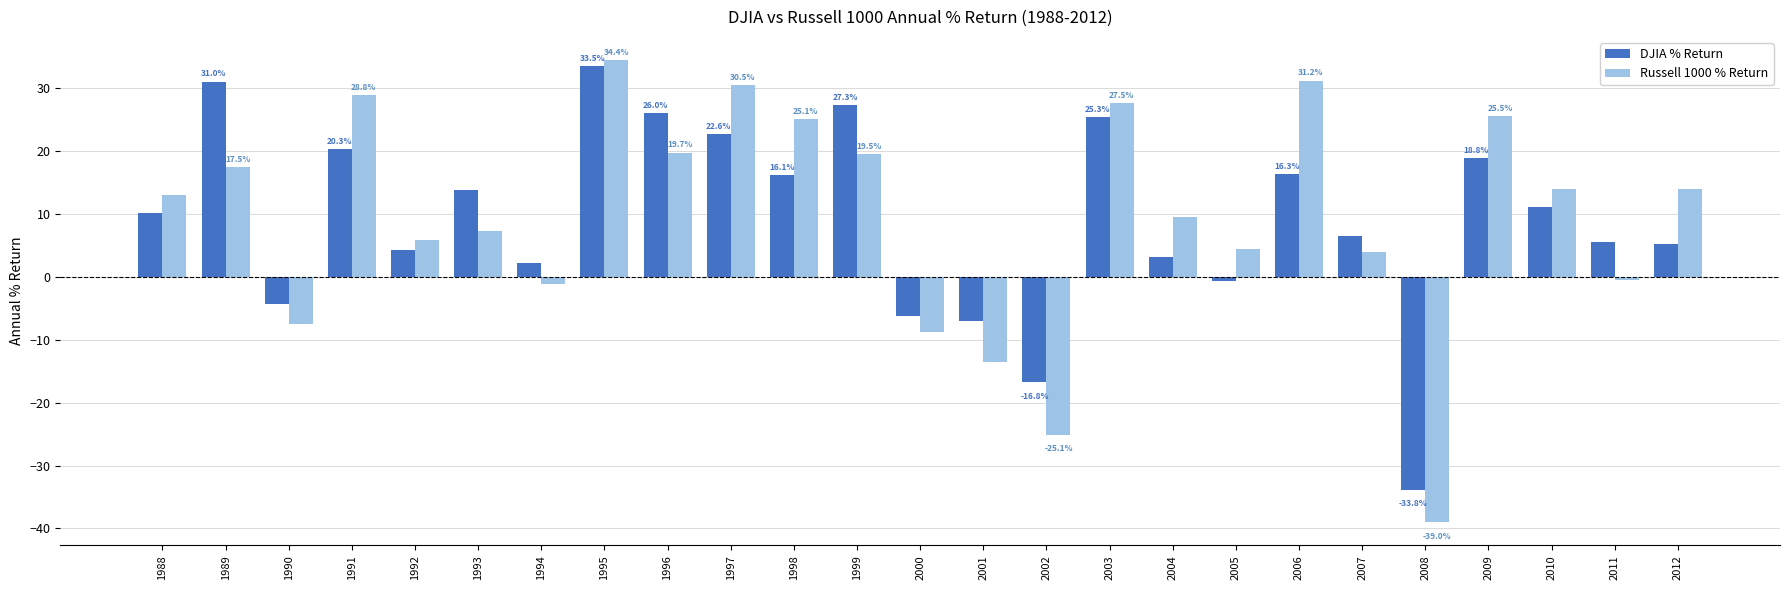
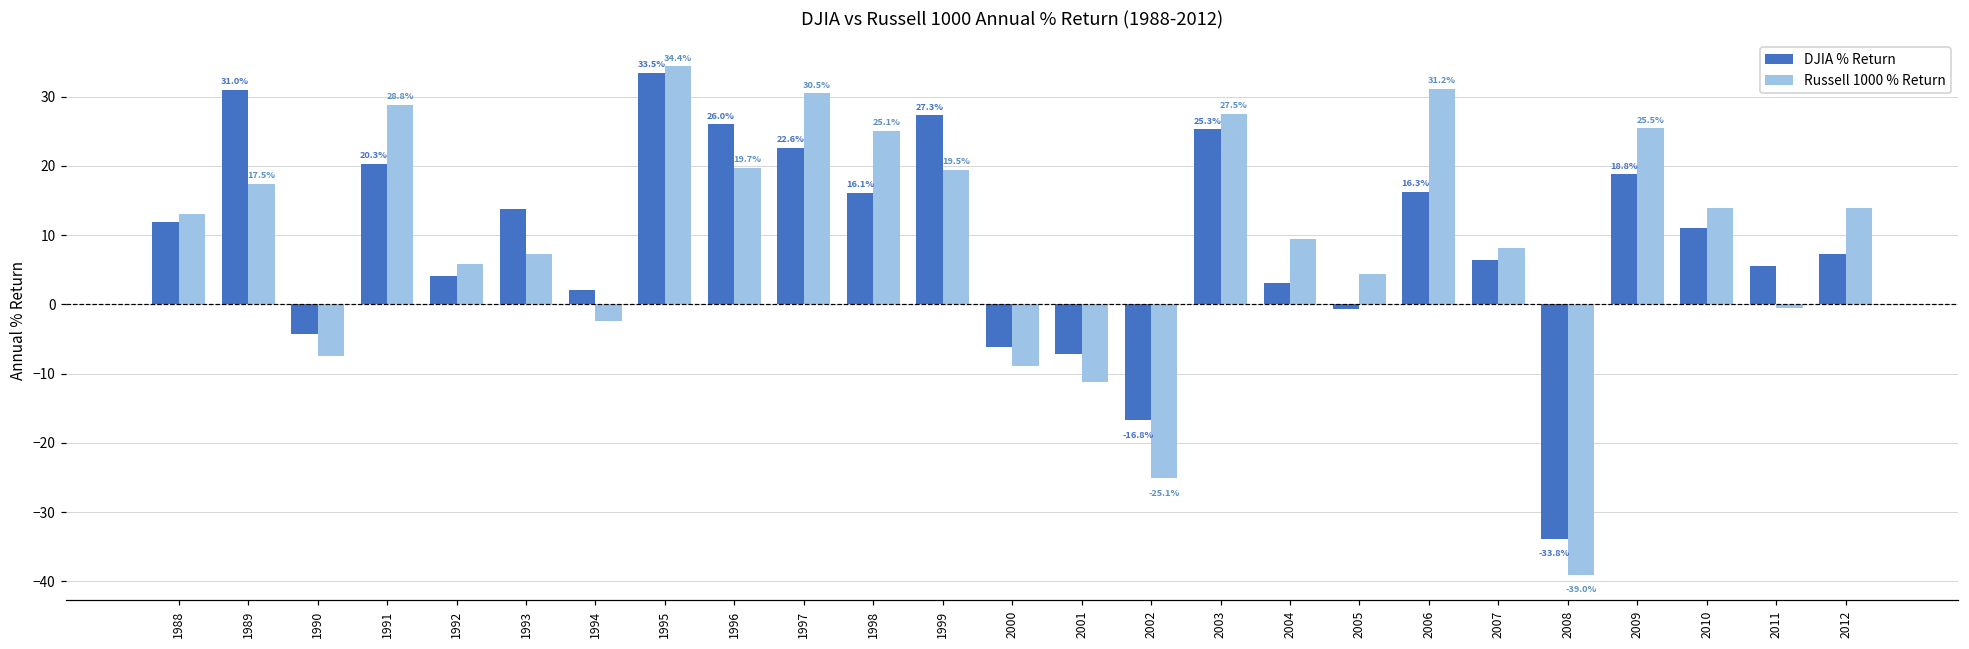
  {
    "DJIA % Return": {
-     "1988": 10,
+     "1988": 12,
      "1990": -4,
      "1992": 4,
      "1993": 14,
      "1994": 2,
      "2000": -6,
      "2001": -7,
      "2004": 3,
      "2005": -1,
      "2007": 6,
      "2010": 11,
      "2011": 6,
-     "2012": 5
+     "2012": 7
    },
    "Russell 1000 % Return": {
      "1988": 13,
      "1990": -8,
      "1992": 6,
      "1993": 7,
-     "1994": -1,
+     "1994": -2,
      "2000": -9,
-     "2001": -14,
+     "2001": -11,
      "2004": 9,
      "2005": 4,
-     "2007": 4,
+     "2007": 8,
      "2010": 14,
      "2011": -1,
      "2012": 14
    }
  }
